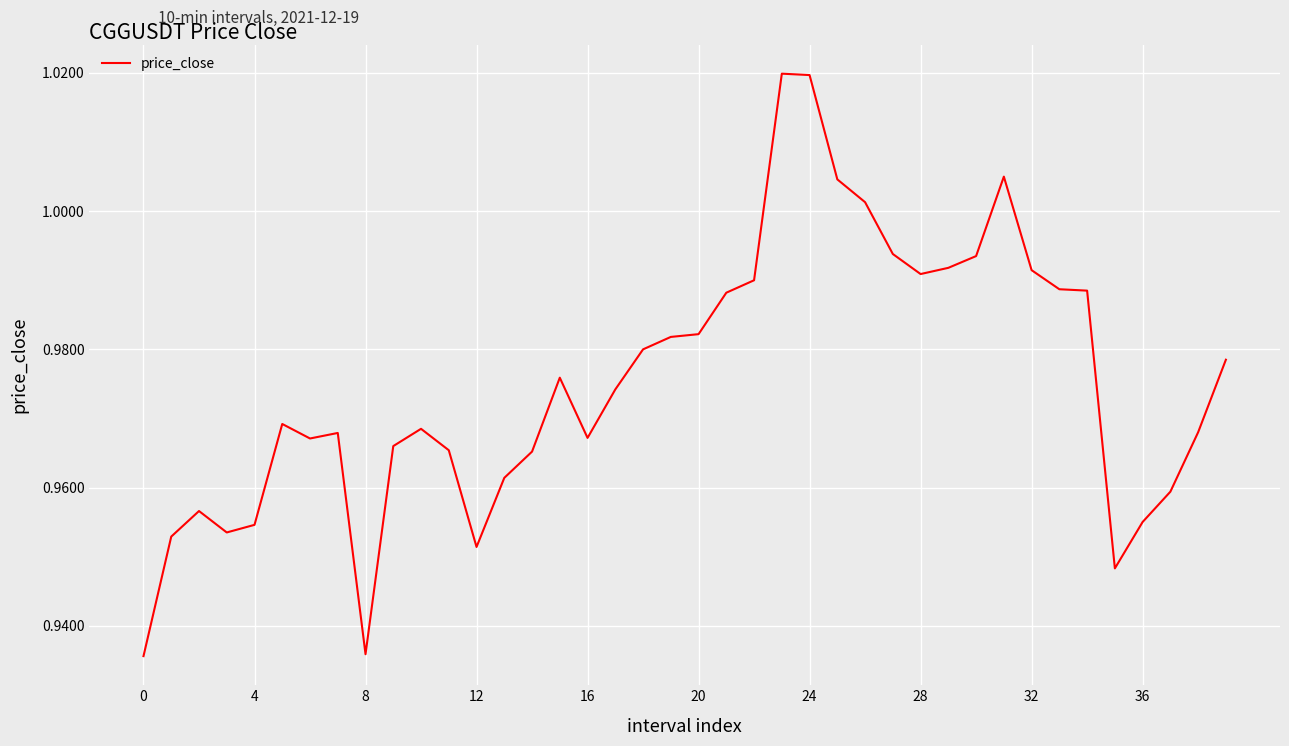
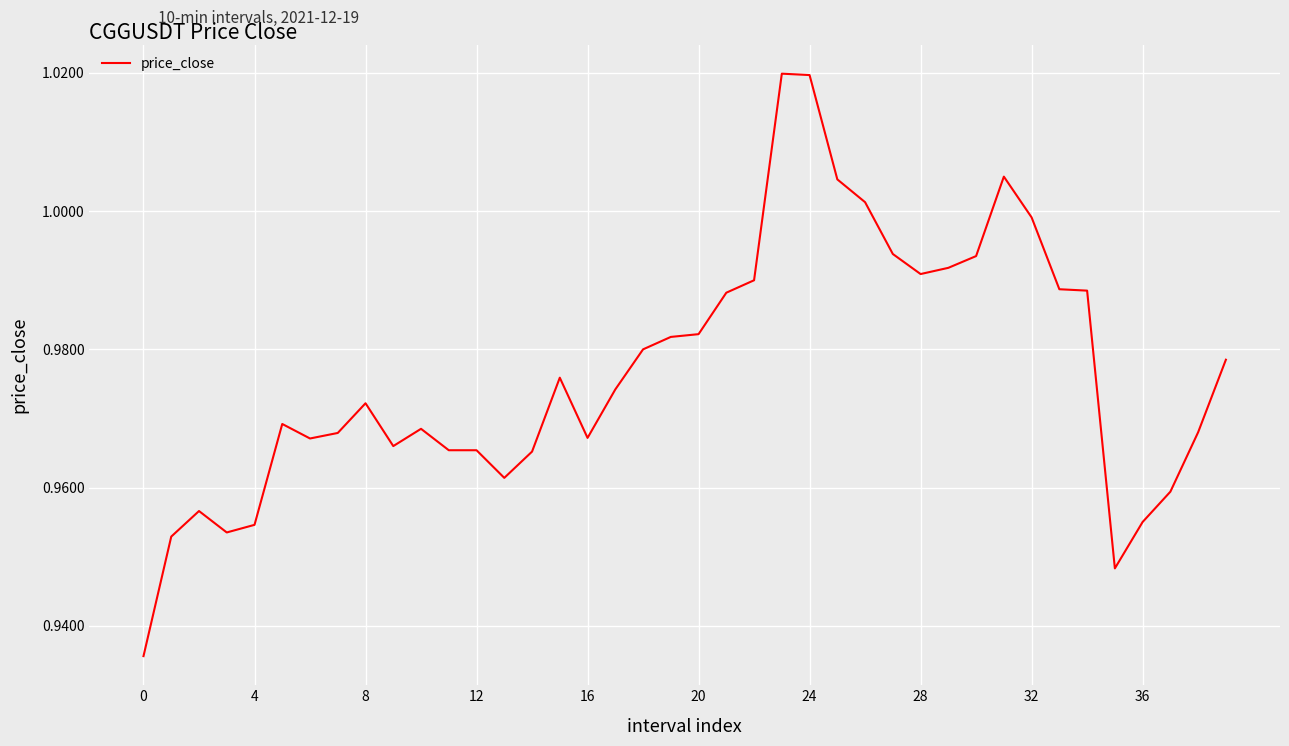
  {
    "0": 0.936,
    "4": 0.955,
-   "8": 0.936,
-   "12": 0.951,
+   "8": 0.972,
+   "12": 0.965,
    "16": 0.967,
    "20": 0.982,
    "24": 1.020,
    "28": 0.991,
-   "32": 0.991,
+   "32": 0.999,
    "36": 0.955
  }
